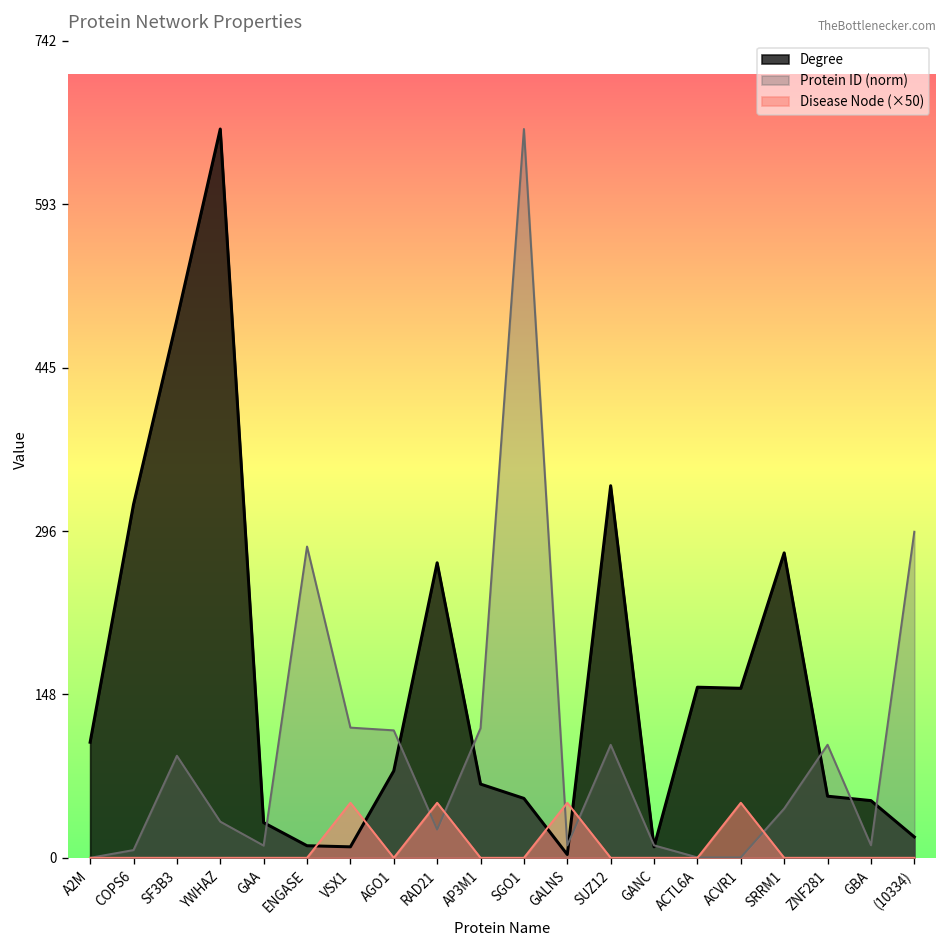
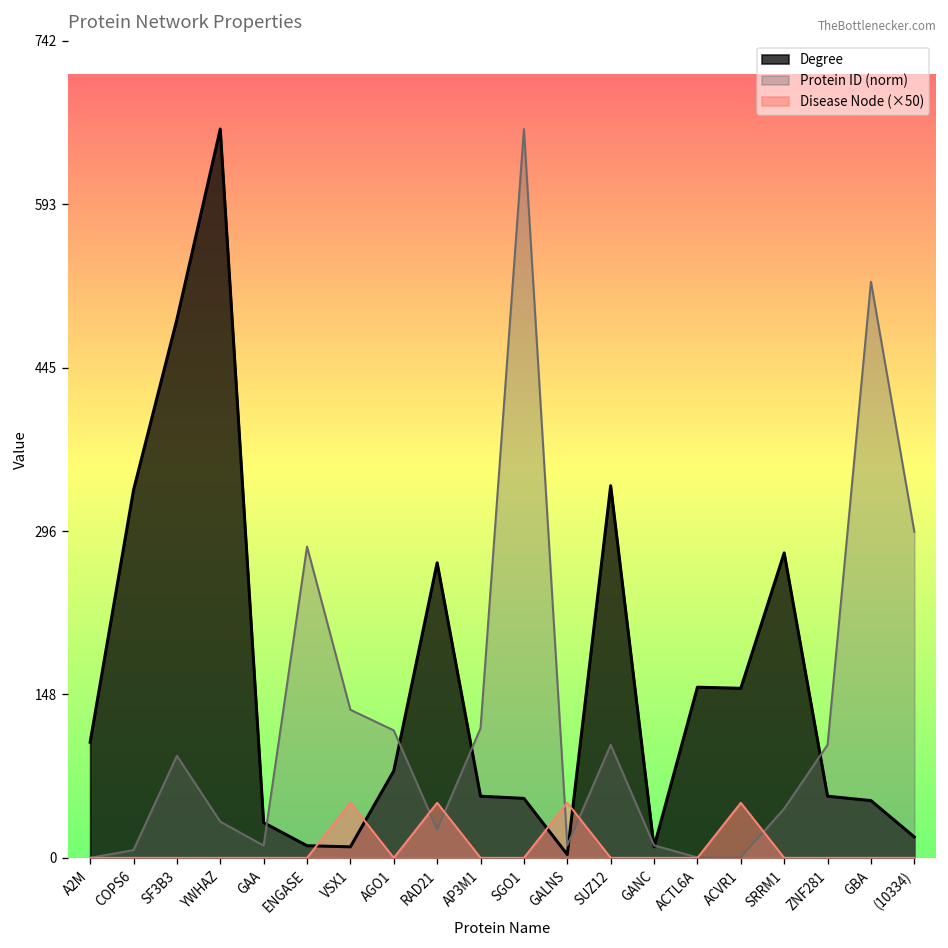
  {
    "Degree": {
      "A2M": 110,
-     "COPS6": 320,
+     "COPS6": 330,
      "SF3B3": 490,
      "YWHAZ": 660,
      "GAA": 30,
      "ENGASE": 10,
      "VSX1": 10,
      "AGO1": 80,
      "RAD21": 270,
-     "AP3M1": 70,
+     "AP3M1": 60,
      "SGO1": 50,
      "GALNS": 0,
      "SUZ12": 340,
      "ACTL6A": 160,
      "ACVR1": 150,
      "SRRM1": 280,
      "ZNF281": 60,
      "GBA": 50,
      "(10334)": 20
    },
    "Protein ID (norm)": {
      "COPS6": 10,
      "SF3B3": 90,
      "YWHAZ": 30,
      "GAA": 10,
      "ENGASE": 280,
-     "VSX1": 120,
+     "VSX1": 130,
      "AGO1": 120,
      "RAD21": 30,
      "AP3M1": 120,
      "SGO1": 660,
      "GALNS": 10,
      "SUZ12": 100,
      "ACVR1": 0,
      "SRRM1": 40,
      "ZNF281": 100,
-     "GBA": 10,
+     "GBA": 520,
      "(10334)": 300
    },
    "Disease Node (×50)": {
      "COPS6": 0,
      "SF3B3": 0,
      "YWHAZ": 0,
      "GAA": 0,
      "ENGASE": 0,
      "VSX1": 50,
      "AGO1": 0,
      "RAD21": 50,
      "AP3M1": 0,
      "SGO1": 0,
      "GALNS": 50,
      "SUZ12": 0,
      "GANC": 0,
      "ACVR1": 50,
      "SRRM1": 0,
      "ZNF281": 0,
      "GBA": 0,
      "(10334)": 0
    }
  }
